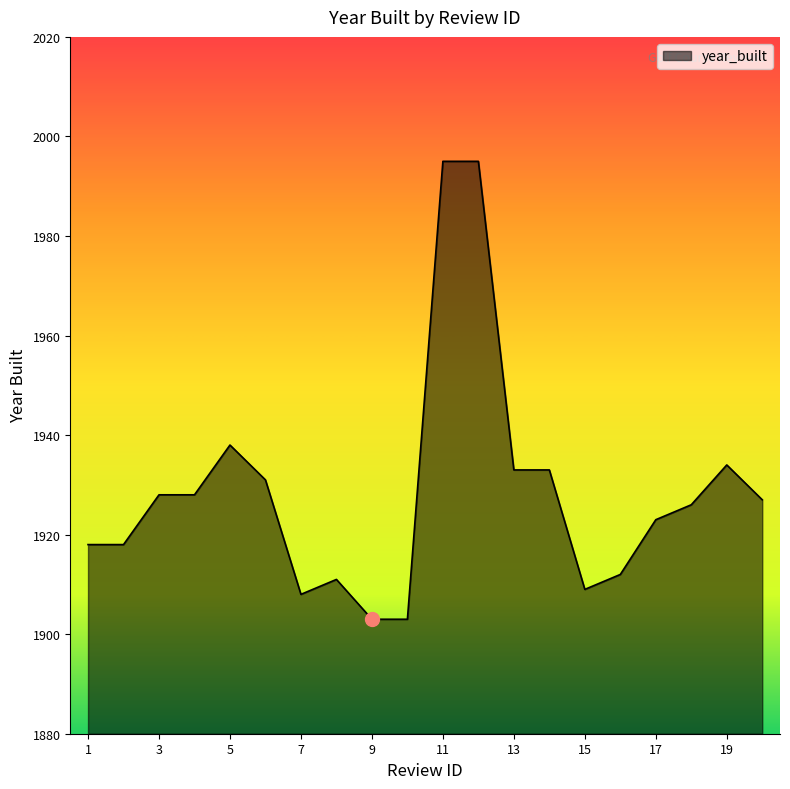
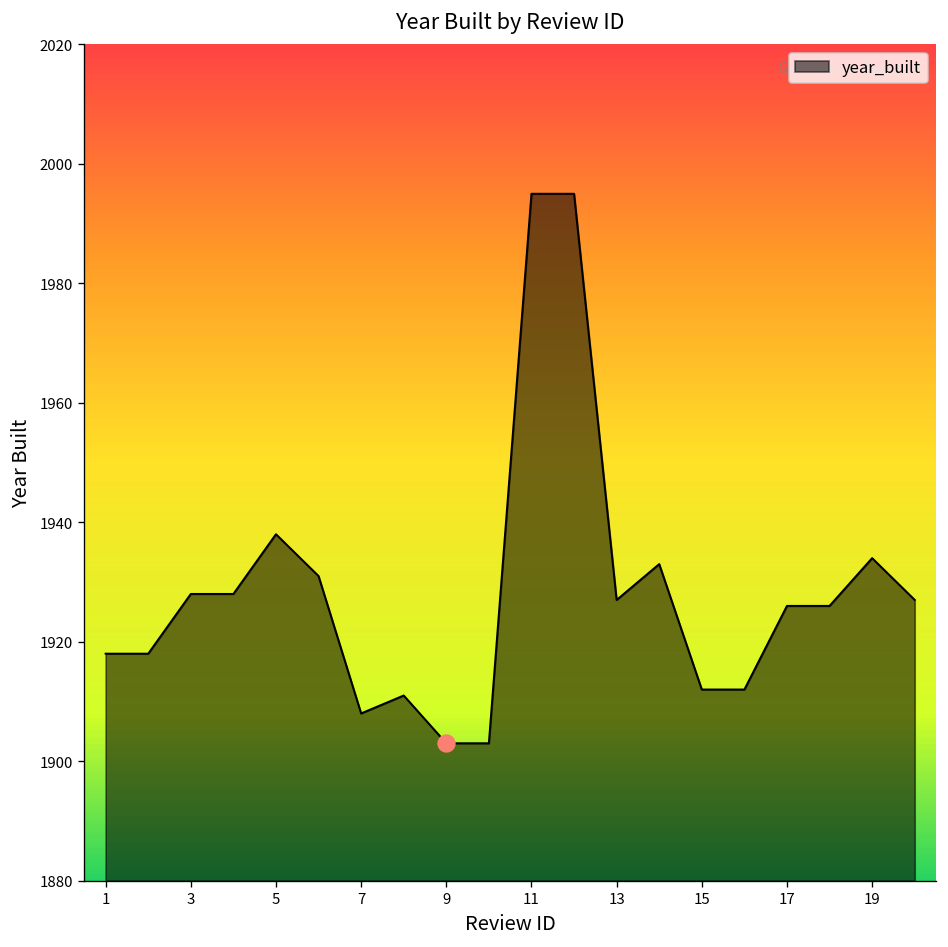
  {
    "year_built": {
      "1": 1918,
      "3": 1928,
      "5": 1938,
      "7": 1908,
      "11": 1995,
-     "13": 1933,
-     "15": 1909,
-     "17": 1923,
+     "13": 1927,
+     "15": 1912,
+     "17": 1926,
      "19": 1934
    }
  }
